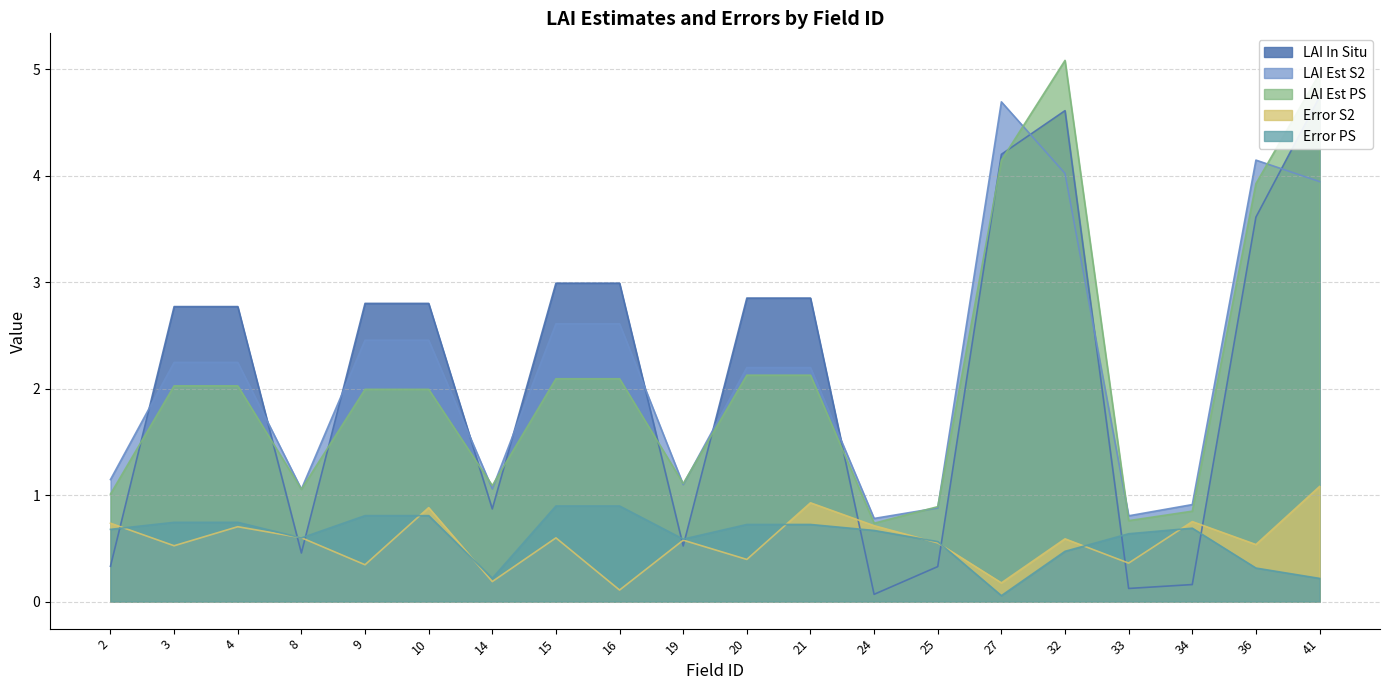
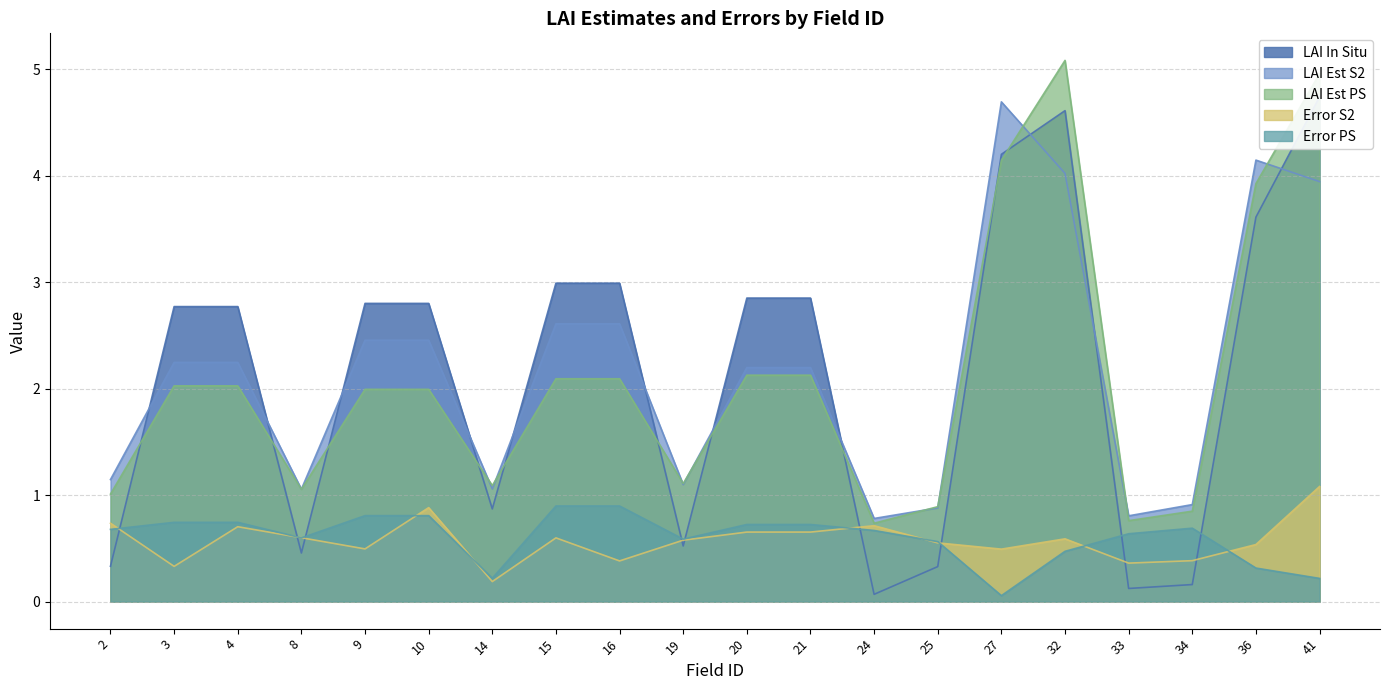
  {
    "Error S2": {
      "2": 0.74,
-     "3": 0.52,
+     "3": 0.33,
      "4": 0.70,
-     "9": 0.35,
+     "9": 0.49,
      "10": 0.88,
      "14": 0.19,
      "15": 0.60,
-     "16": 0.11,
-     "20": 0.40,
-     "21": 0.93,
-     "27": 0.18,
+     "16": 0.38,
+     "20": 0.65,
+     "21": 0.65,
+     "27": 0.49,
      "32": 0.59,
      "33": 0.36,
-     "34": 0.75,
+     "34": 0.38,
      "36": 0.54,
      "41": 1.08
    }
  }
